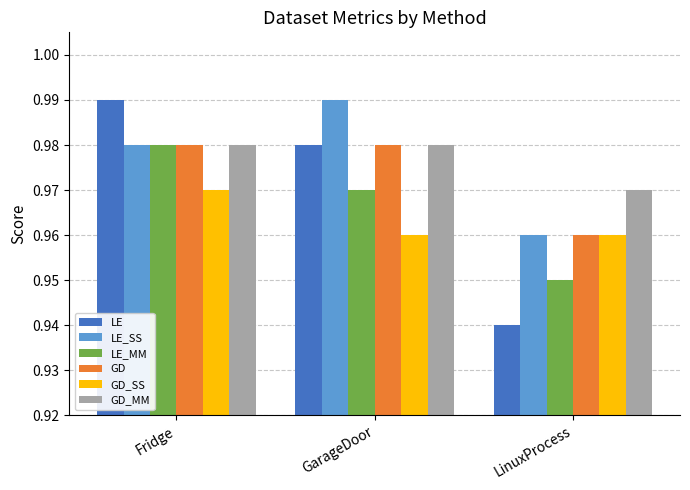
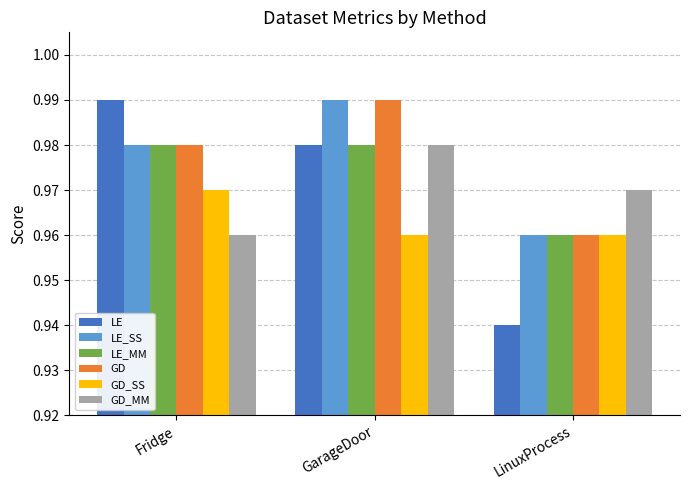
  {
    "LE_MM": {
      "Fridge": 0.98,
-     "GarageDoor": 0.97,
-     "LinuxProcess": 0.95
+     "GarageDoor": 0.98,
+     "LinuxProcess": 0.96
    },
    "GD": {
      "Fridge": 0.98,
-     "GarageDoor": 0.98,
+     "GarageDoor": 0.99,
      "LinuxProcess": 0.96
    },
    "GD_SS": {
      "Fridge": 0.97,
      "GarageDoor": 0.96,
      "LinuxProcess": 0.96
    },
    "GD_MM": {
-     "Fridge": 0.98,
+     "Fridge": 0.96,
      "GarageDoor": 0.98,
      "LinuxProcess": 0.97
    }
  }
